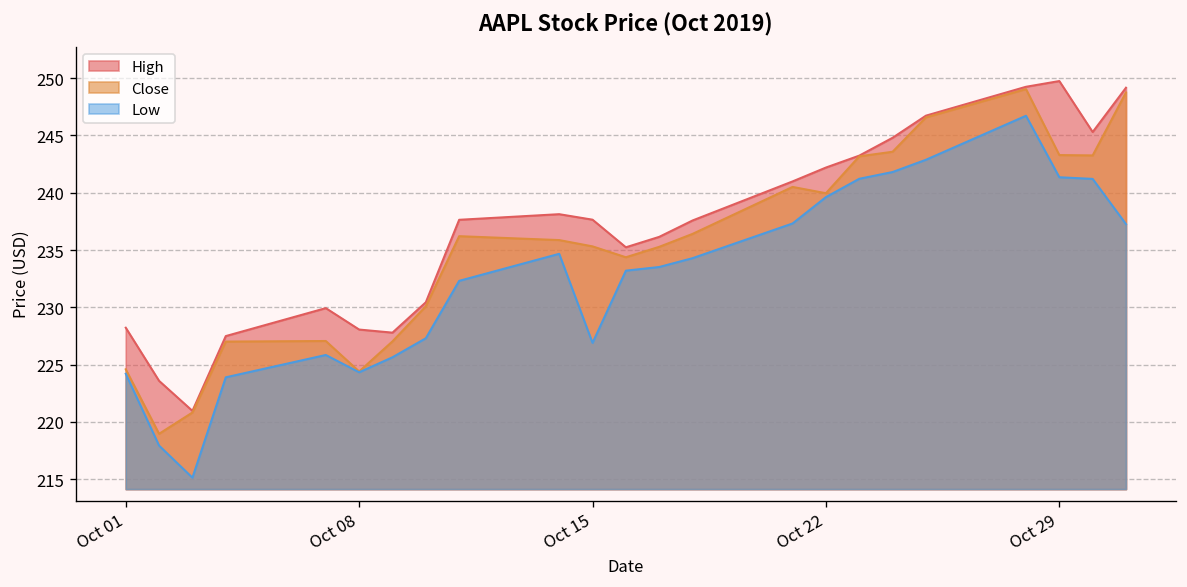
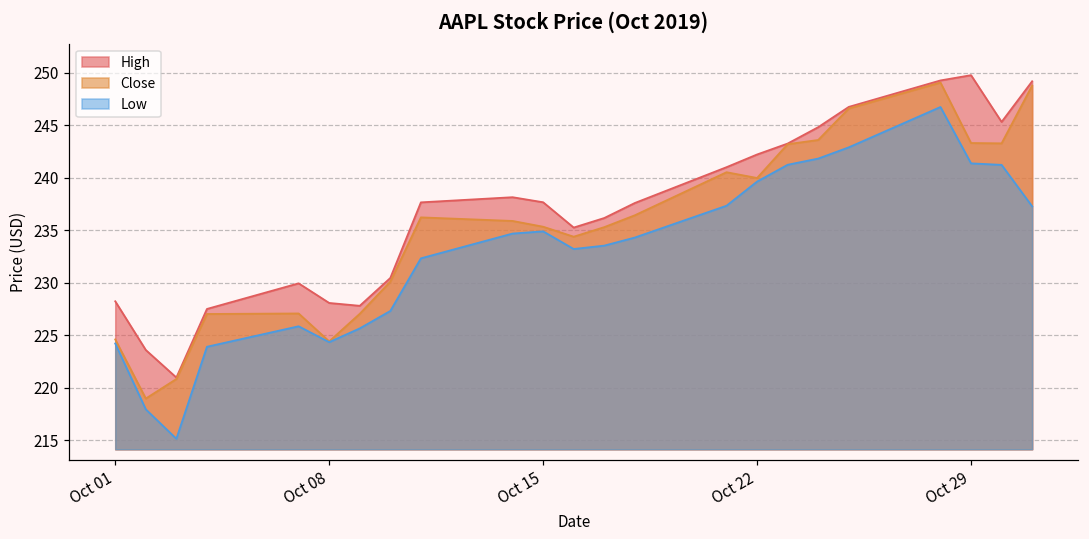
  {
    "Low": {
      "Oct 01": 224,
-     "Oct 15": 227,
+     "Oct 15": 235,
      "Oct 22": 240,
      "Oct 29": 241
    }
  }
